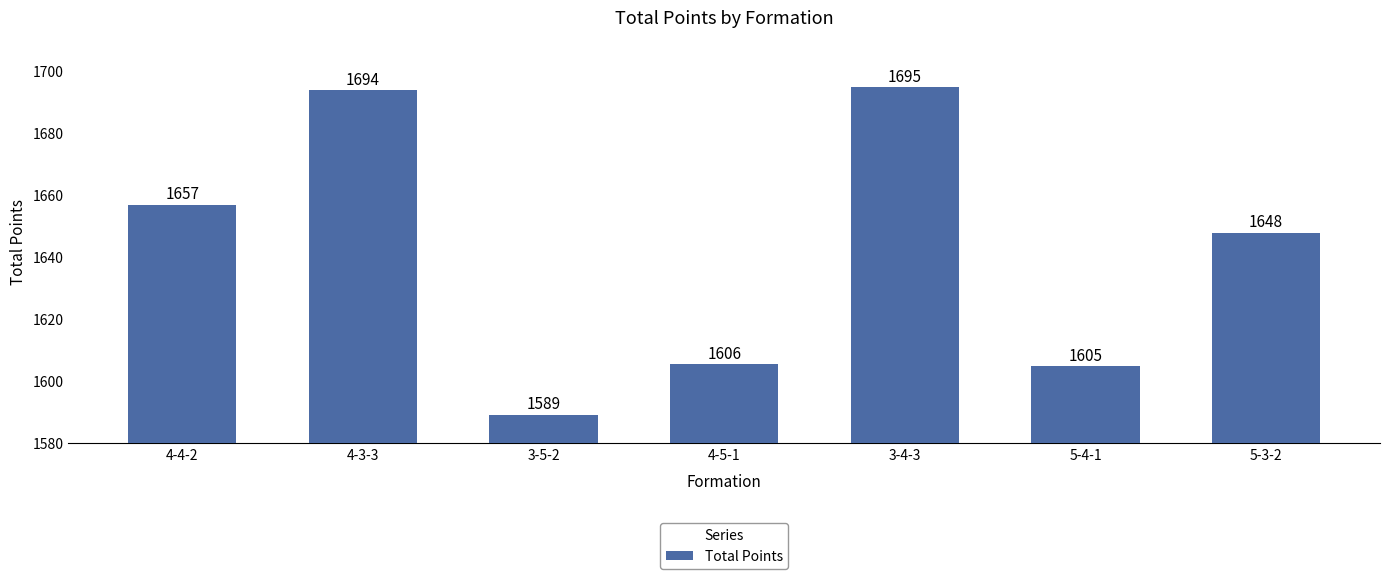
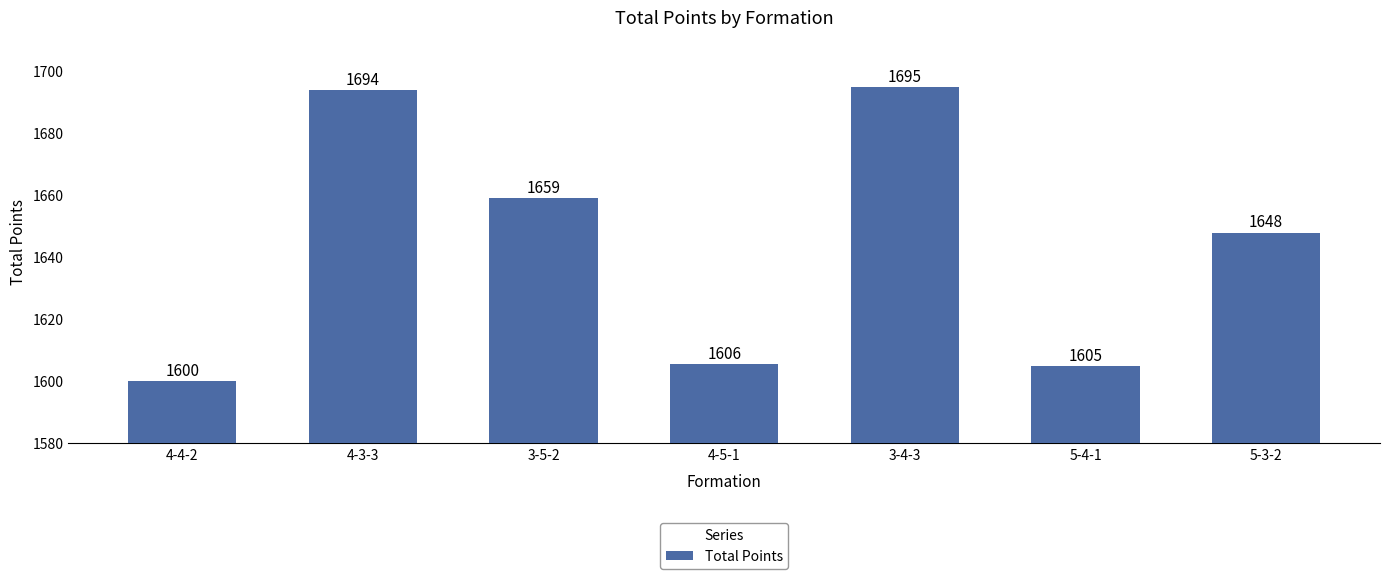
  {
-   "4-4-2": 1657,
+   "4-4-2": 1600,
    "4-3-3": 1694,
-   "3-5-2": 1589,
+   "3-5-2": 1659,
    "4-5-1": 1606,
    "3-4-3": 1695,
    "5-4-1": 1605,
    "5-3-2": 1648
  }
